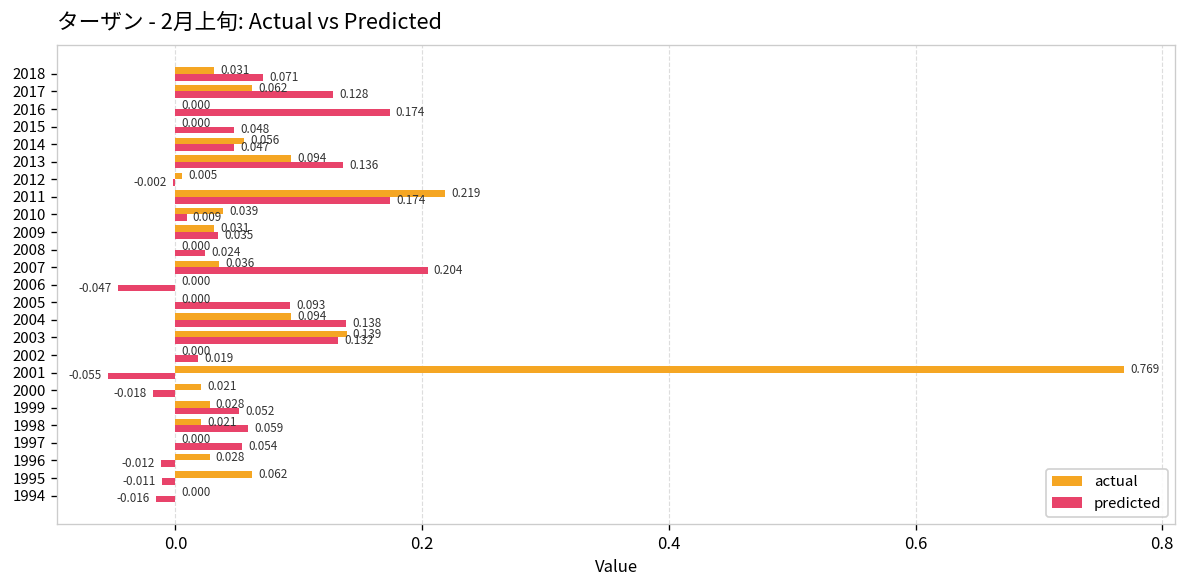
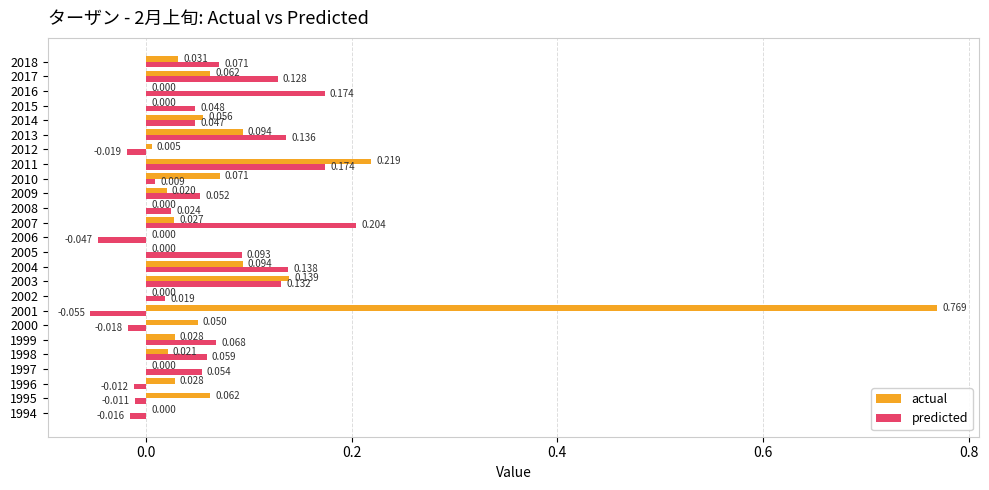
  {
    "actual": {
      "2018": 0.031,
      "2017": 0.062,
      "2016": 0.000,
      "2015": 0.000,
      "2013": 0.094,
      "2012": 0.005,
      "2011": 0.219,
-     "2010": 0.039,
-     "2009": 0.031,
+     "2010": 0.071,
+     "2009": 0.020,
      "2008": 0.000,
-     "2007": 0.036,
+     "2007": 0.027,
      "2006": 0.000,
      "2005": 0.000,
      "2004": 0.094,
      "2002": 0.000,
      "2001": 0.769,
-     "2000": 0.021,
+     "2000": 0.050,
      "1999": 0.028,
      "1998": 0.021,
      "1997": 0.000,
      "1996": 0.028,
      "1995": 0.062,
      "1994": 0.000
    },
    "predicted": {
      "2018": 0.071,
      "2017": 0.128,
      "2016": 0.174,
      "2015": 0.048,
      "2013": 0.136,
-     "2012": -0.002,
+     "2012": -0.019,
      "2011": 0.174,
      "2010": 0.009,
-     "2009": 0.035,
+     "2009": 0.052,
      "2008": 0.024,
      "2007": 0.204,
      "2006": -0.047,
      "2005": 0.093,
      "2004": 0.138,
      "2002": 0.019,
      "2001": -0.055,
      "2000": -0.018,
-     "1999": 0.052,
+     "1999": 0.068,
      "1998": 0.059,
      "1997": 0.054,
      "1996": -0.012,
      "1995": -0.011,
      "1994": -0.016
    }
  }
